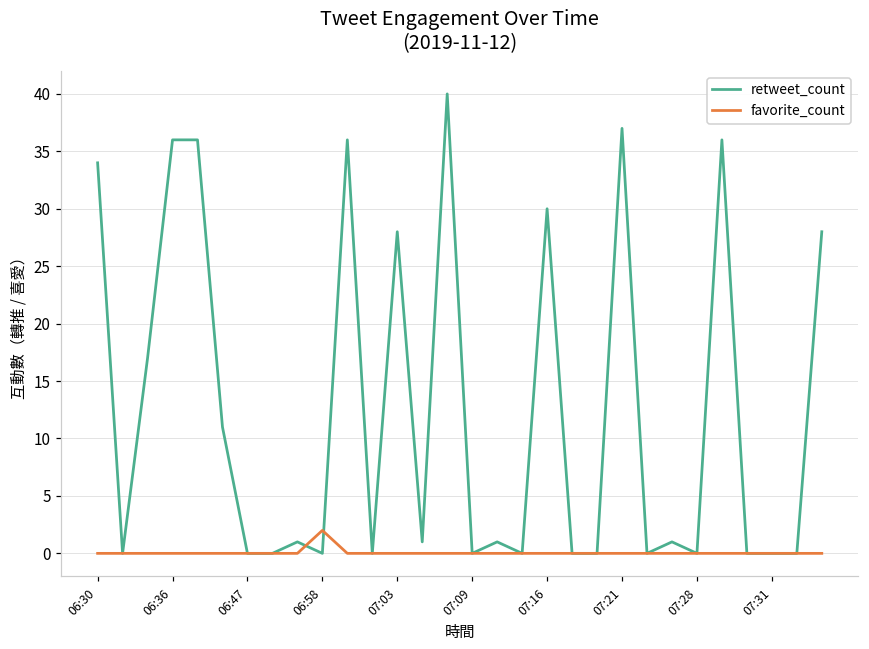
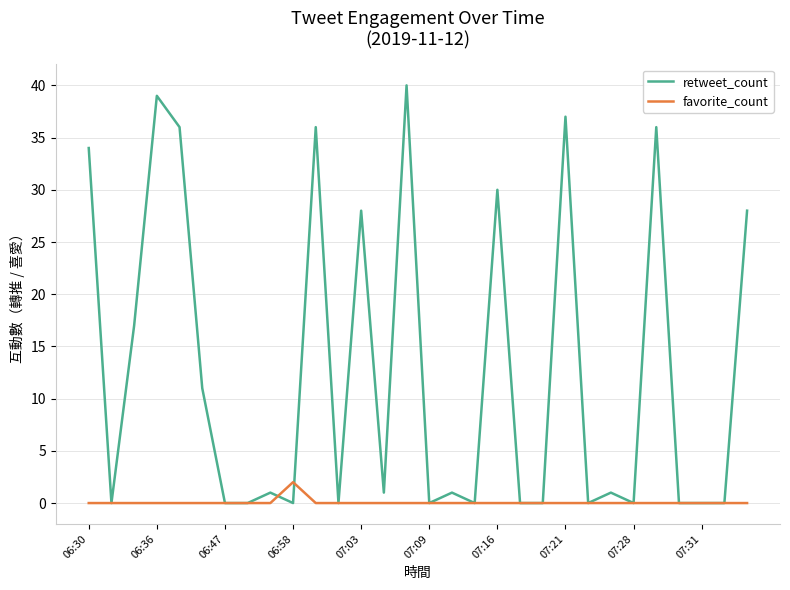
  {
    "retweet_count": {
      "06:30": 34,
-     "06:36": 36,
+     "06:36": 39,
      "06:58": 0,
      "07:03": 28,
      "07:16": 30,
      "07:21": 37
    },
    "favorite_count": {
      "06:30": 0,
      "06:36": 0,
      "06:58": 2,
      "07:03": 0,
      "07:16": 0,
      "07:21": 0
    }
  }
